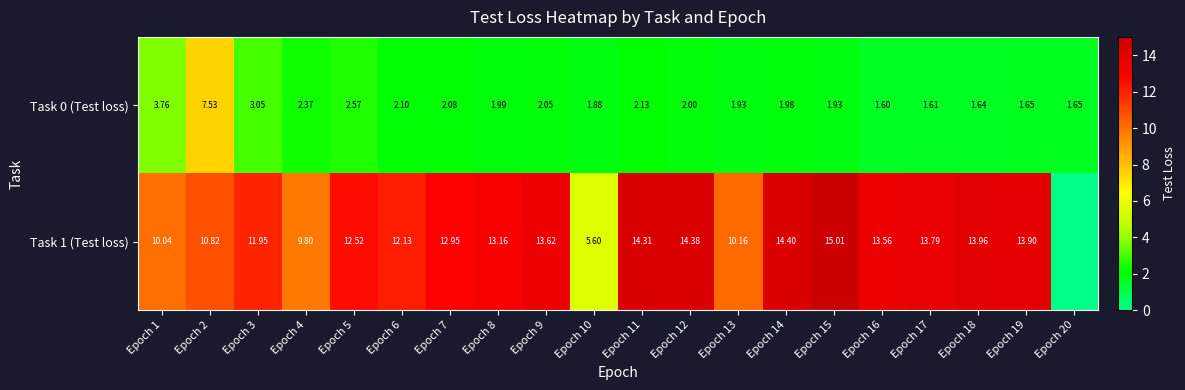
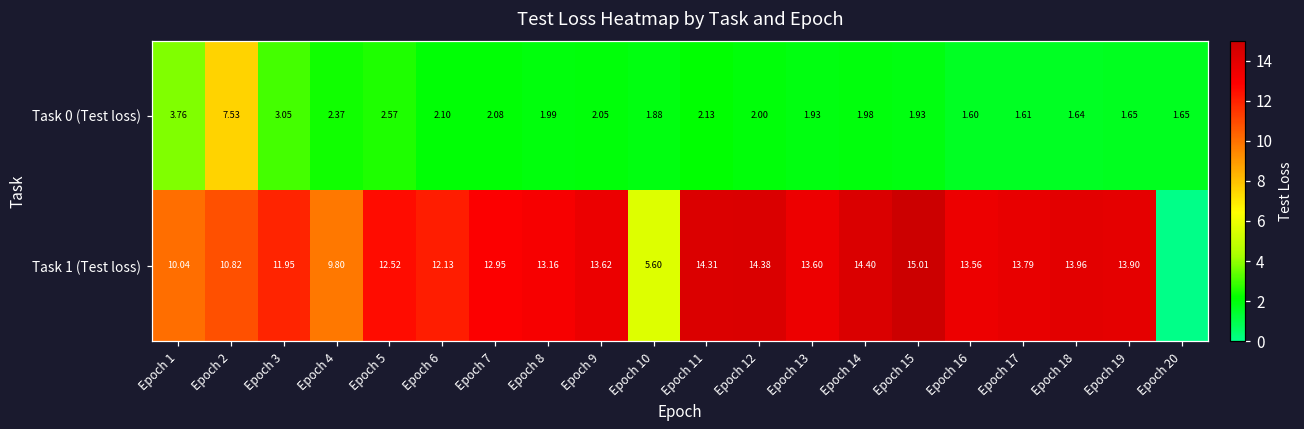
  {
    "Task 0 (Test loss)": {
      "Epoch 1": 3.76,
      "Epoch 2": 7.53,
      "Epoch 3": 3.05,
      "Epoch 4": 2.37,
      "Epoch 5": 2.57,
      "Epoch 6": 2.10,
      "Epoch 7": 2.08,
      "Epoch 8": 1.99,
      "Epoch 9": 2.05,
      "Epoch 10": 1.88,
      "Epoch 11": 2.13,
      "Epoch 12": 2.00,
      "Epoch 13": 1.93,
      "Epoch 14": 1.98,
      "Epoch 15": 1.93,
      "Epoch 16": 1.60,
      "Epoch 17": 1.61,
      "Epoch 18": 1.64,
      "Epoch 19": 1.65,
      "Epoch 20": 1.65
    },
    "Task 1 (Test loss)": {
      "Epoch 1": 10.04,
      "Epoch 2": 10.82,
      "Epoch 3": 11.95,
      "Epoch 4": 9.80,
      "Epoch 5": 12.52,
      "Epoch 6": 12.13,
      "Epoch 7": 12.95,
      "Epoch 8": 13.16,
      "Epoch 9": 13.62,
      "Epoch 10": 5.60,
      "Epoch 11": 14.31,
      "Epoch 12": 14.38,
-     "Epoch 13": 10.16,
+     "Epoch 13": 13.60,
      "Epoch 14": 14.40,
      "Epoch 15": 15.01,
      "Epoch 16": 13.56,
      "Epoch 17": 13.79,
      "Epoch 18": 13.96,
      "Epoch 19": 13.90
    }
  }
